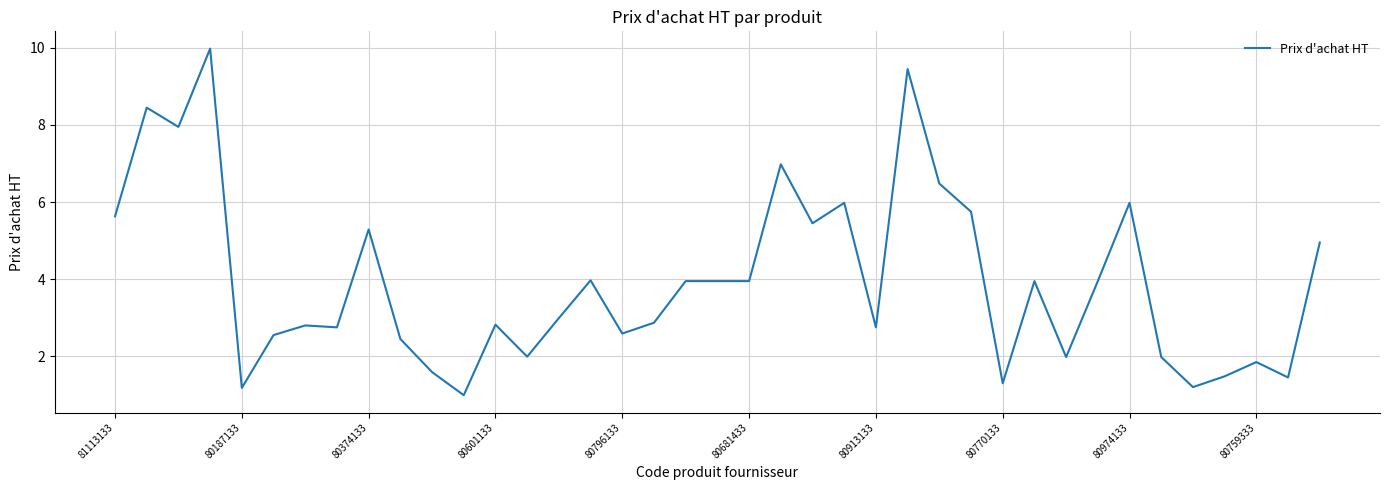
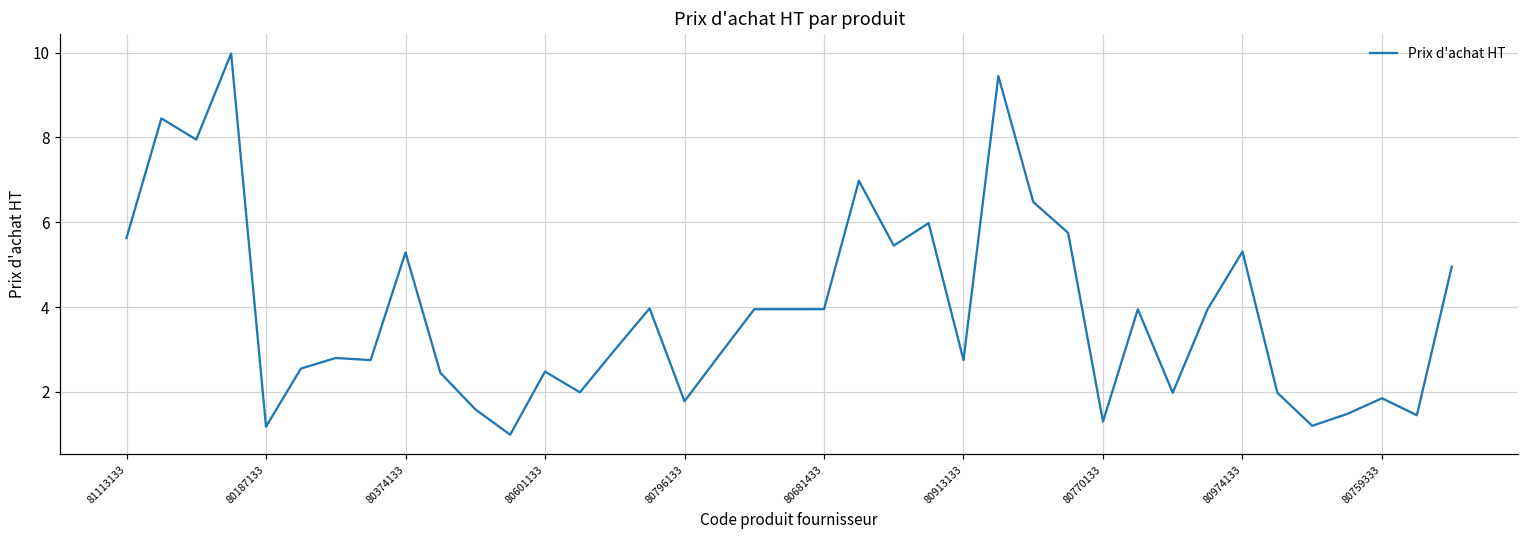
  {
    "81113133": 5.6,
    "80187133": 1.2,
    "80374133": 5.3,
-   "80601133": 2.8,
-   "80796133": 2.6,
+   "80601133": 2.5,
+   "80796133": 1.8,
    "80681433": 4.0,
    "80913133": 2.8,
    "80770133": 1.3,
-   "80974133": 6.0,
+   "80974133": 5.3,
    "80759333": 1.9
  }
